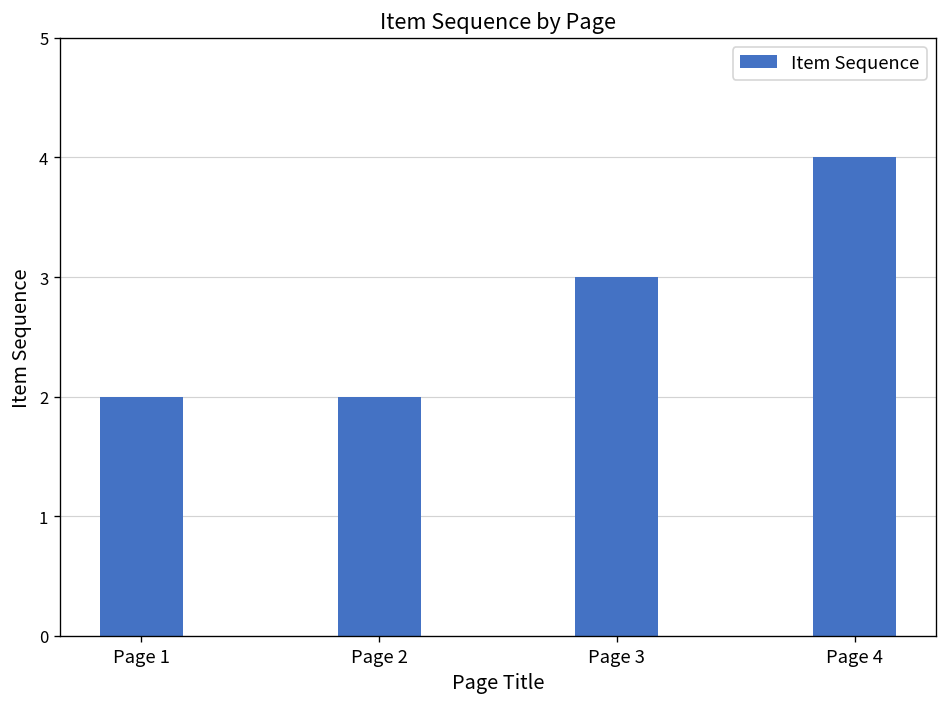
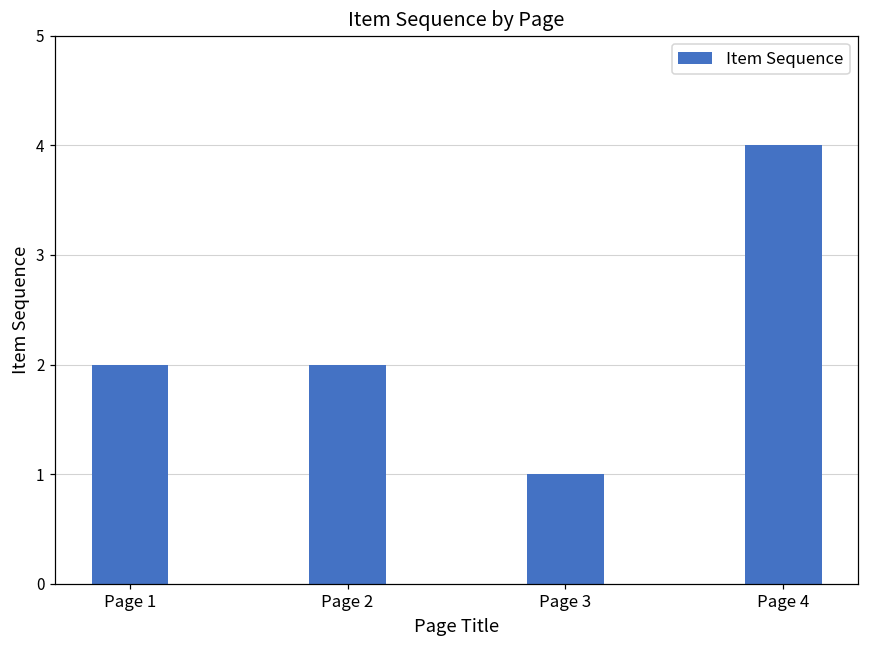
  {
    "Page 1": 2,
    "Page 2": 2,
-   "Page 3": 3,
+   "Page 3": 1,
    "Page 4": 4
  }
